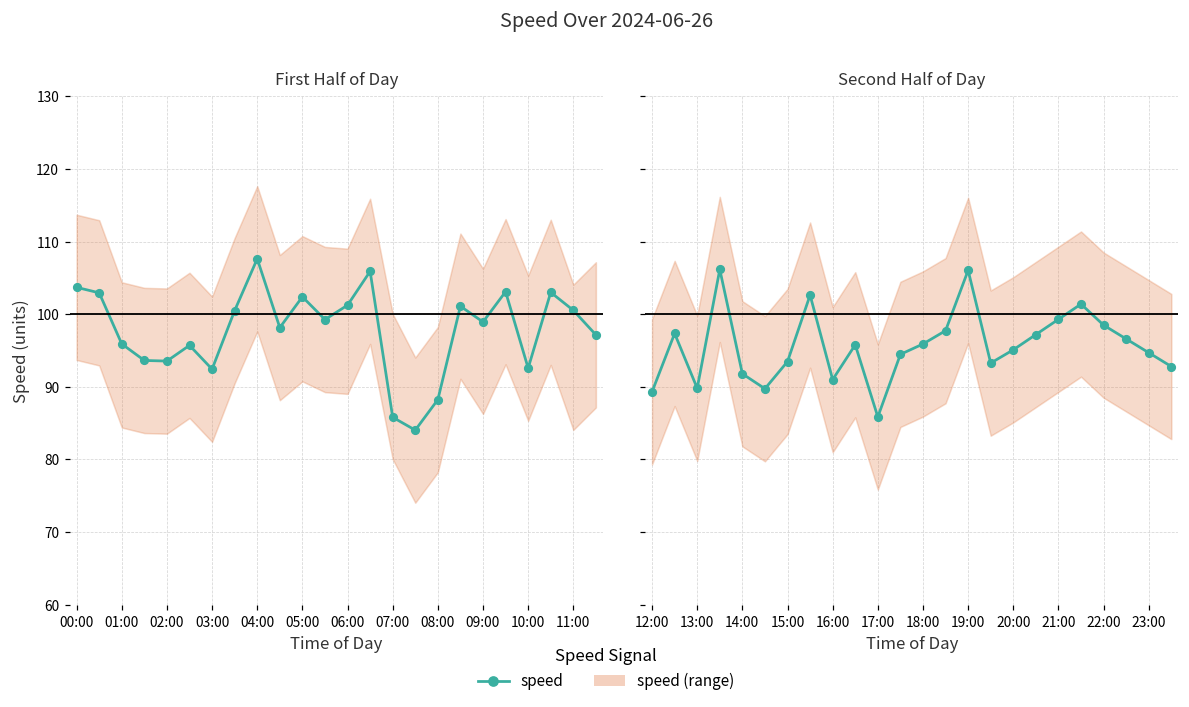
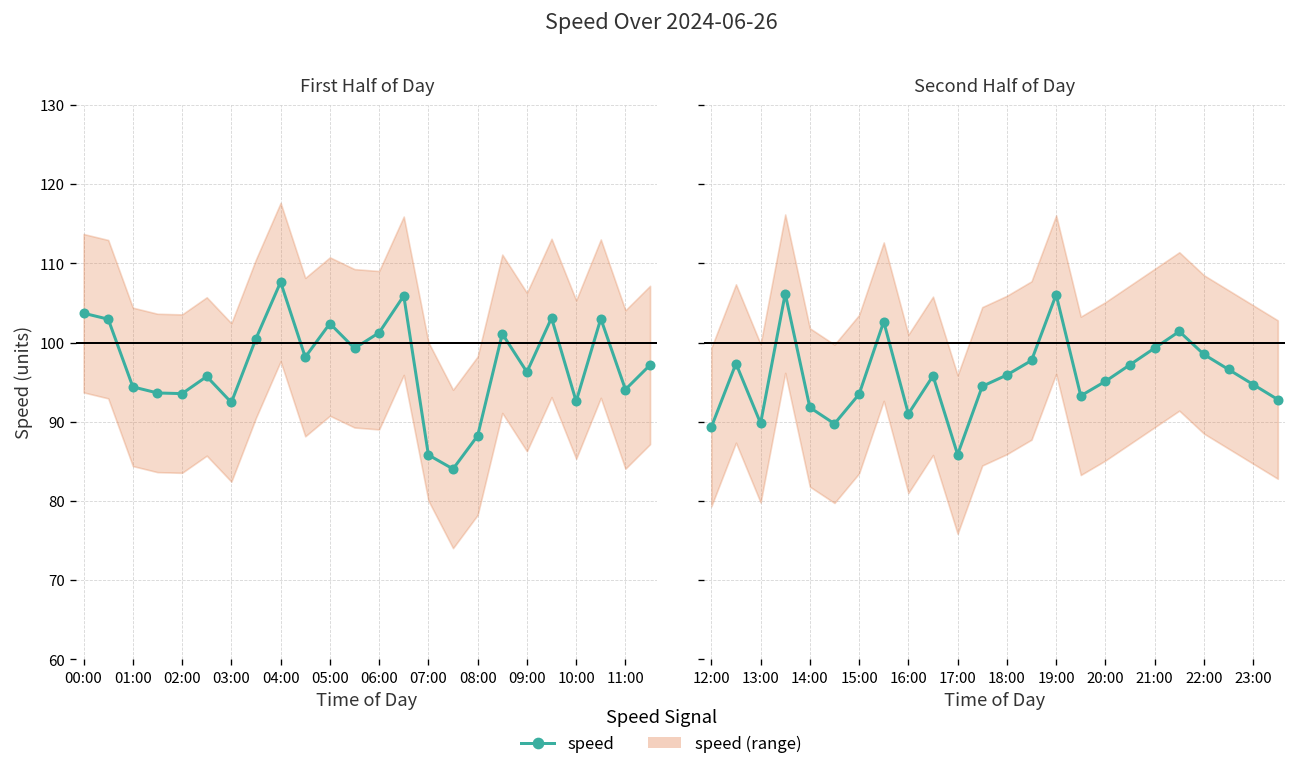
  {
    "First Half of Day": {
      "speed": {
        "00:00": 104,
-       "01:00": 96,
+       "01:00": 94,
        "02:00": 94,
        "03:00": 92,
        "04:00": 108,
        "05:00": 102,
        "06:00": 101,
        "07:00": 86,
        "08:00": 88,
-       "09:00": 99,
+       "09:00": 96,
        "10:00": 93,
-       "11:00": 101
+       "11:00": 94
      }
    }
  }
